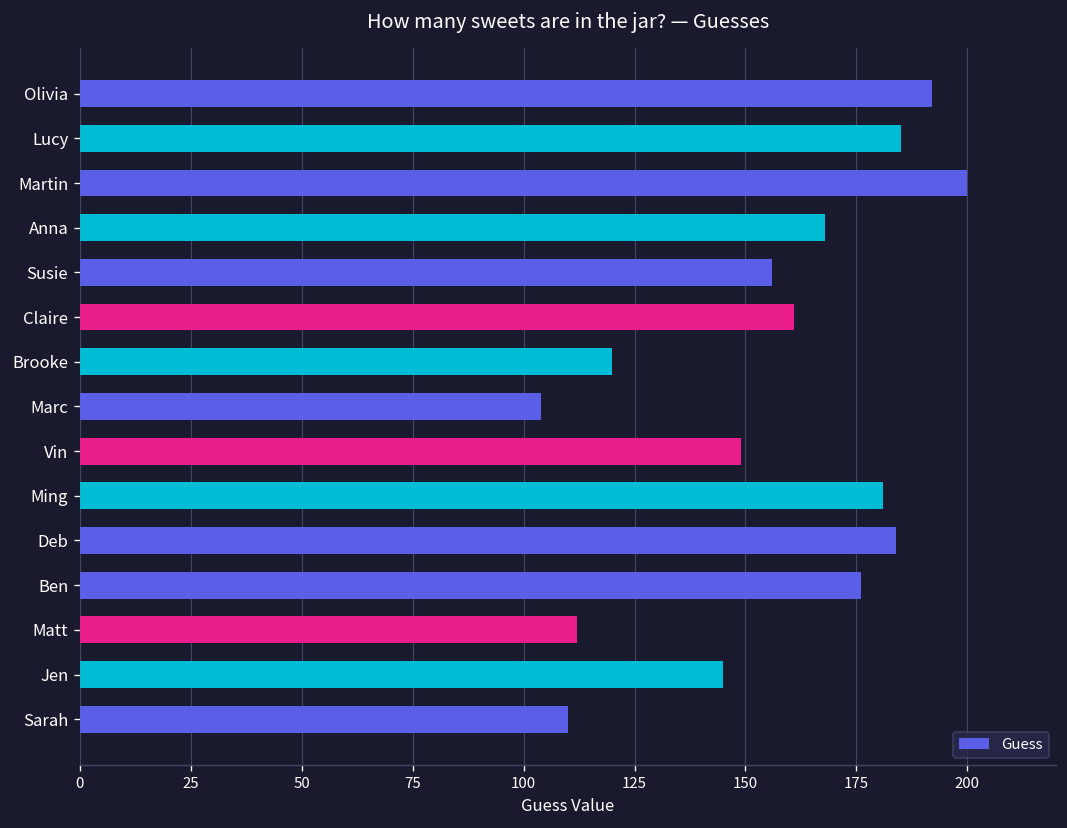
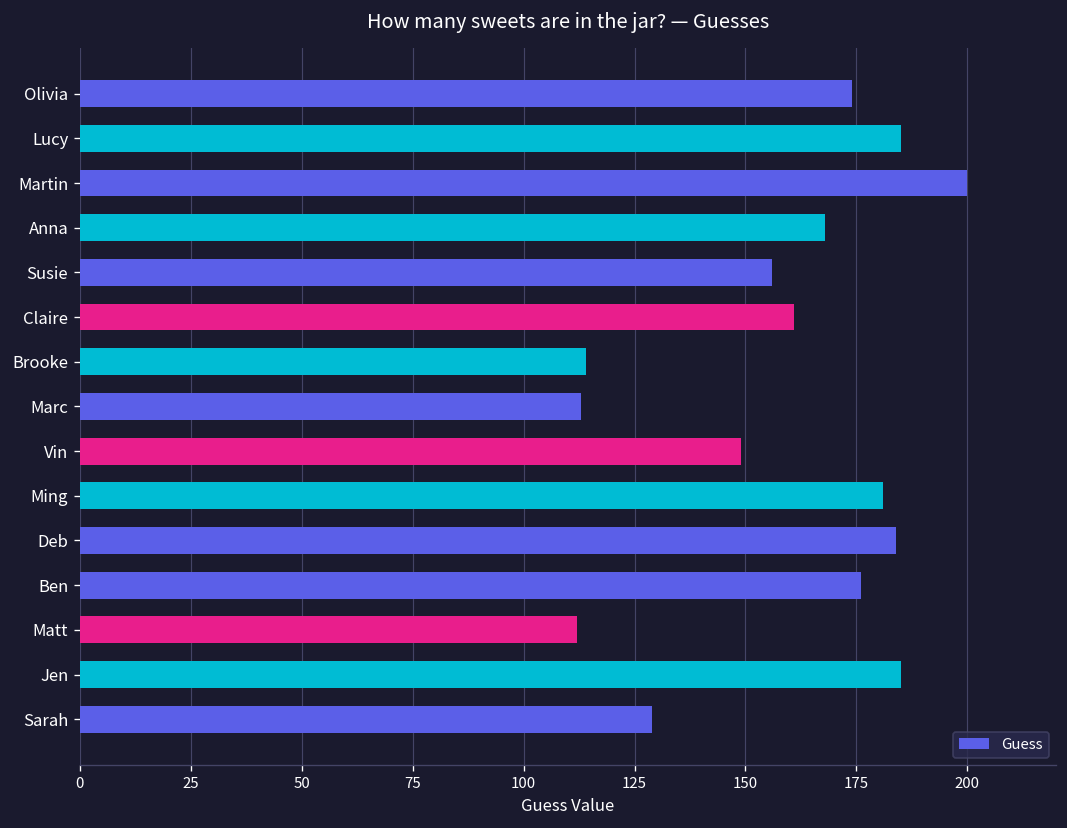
  {
-   "Olivia": 192,
+   "Olivia": 174,
    "Lucy": 185,
    "Martin": 200,
    "Anna": 168,
    "Susie": 156,
    "Claire": 161,
-   "Brooke": 120,
-   "Marc": 104,
+   "Brooke": 114,
+   "Marc": 113,
    "Vin": 149,
    "Ming": 181,
    "Deb": 184,
    "Ben": 176,
    "Matt": 112,
-   "Jen": 145,
-   "Sarah": 110
+   "Jen": 185,
+   "Sarah": 129
  }
